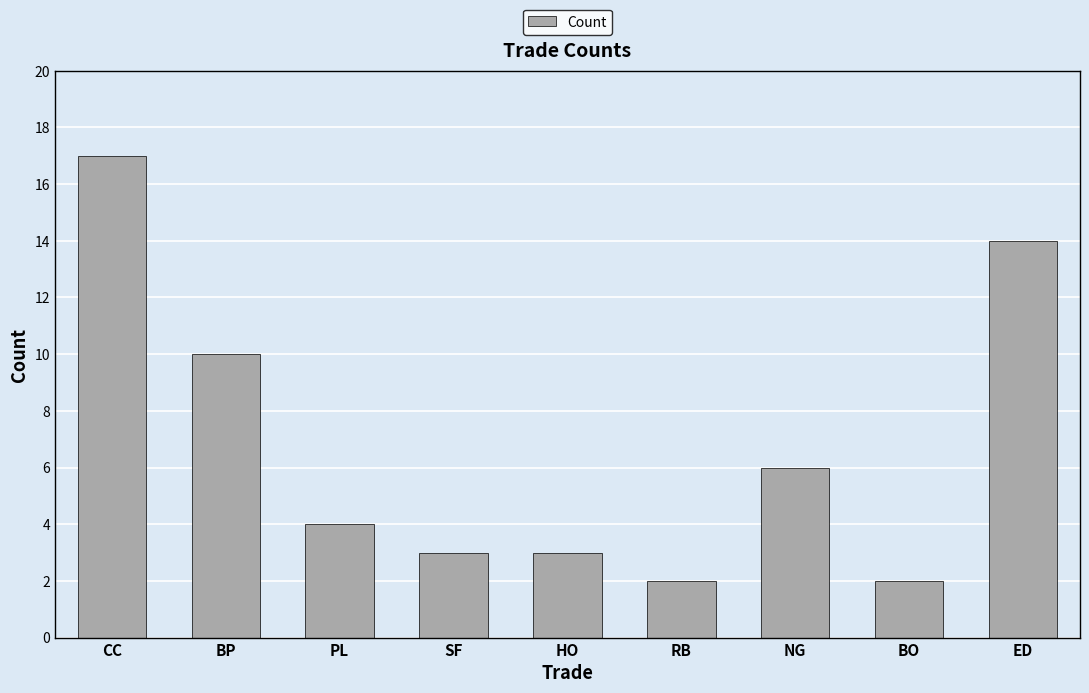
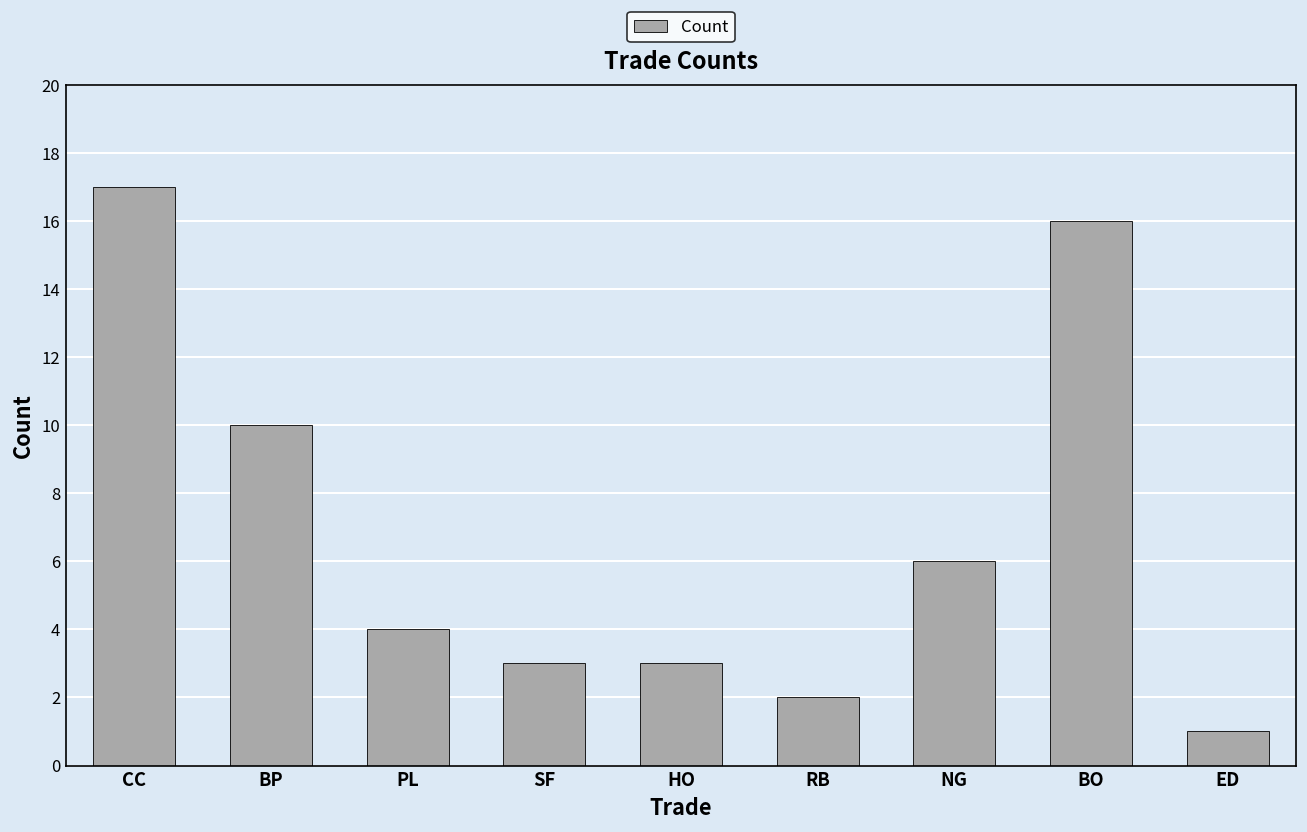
  {
    "CC": 17,
    "BP": 10,
    "PL": 4,
    "SF": 3,
    "HO": 3,
    "RB": 2,
    "NG": 6,
-   "BO": 2,
-   "ED": 14
+   "BO": 16,
+   "ED": 1
  }
